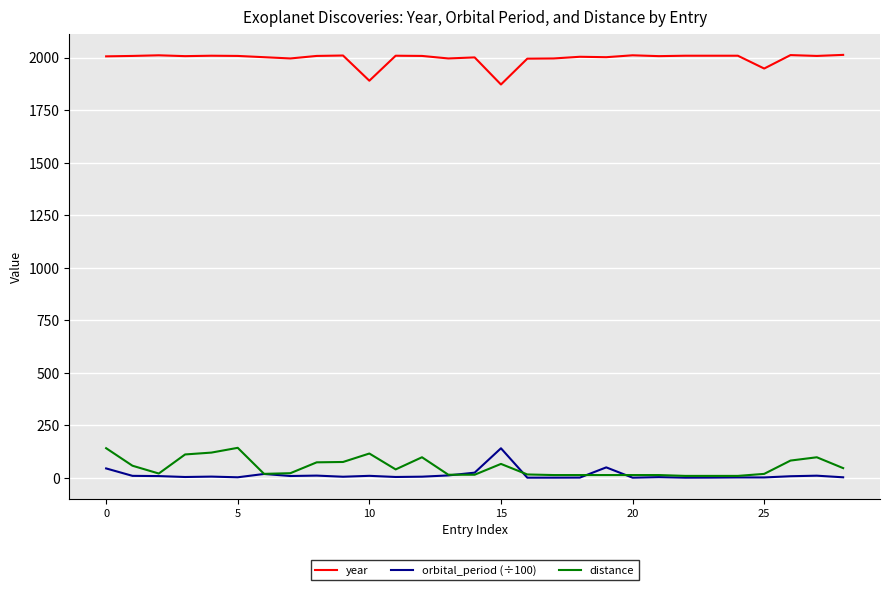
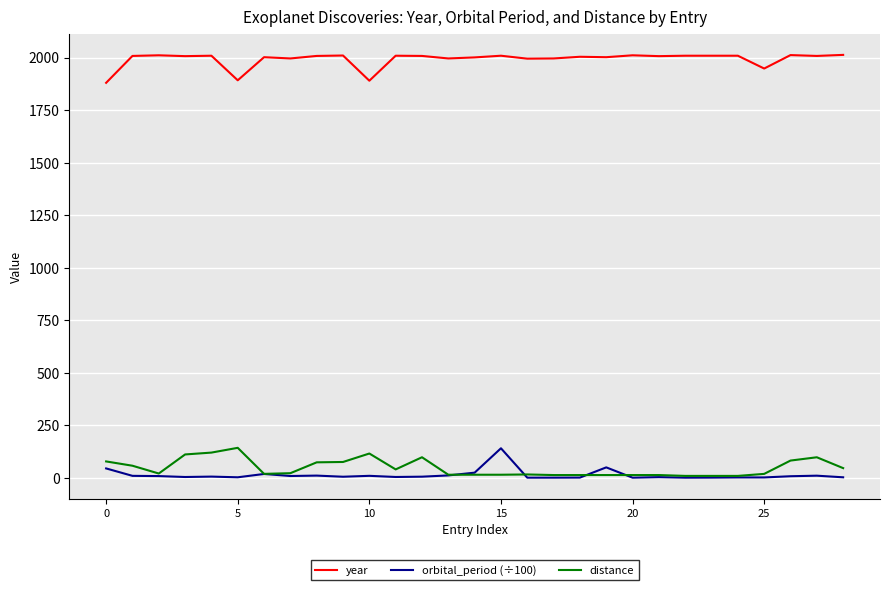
  {
    "year": {
-     "0": 2010,
-     "5": 2010,
+     "0": 1880,
+     "5": 1890,
      "10": 1890,
-     "15": 1870,
+     "15": 2010,
      "20": 2010,
      "25": 1950
    },
    "orbital_period (÷100)": {
      "0": 40,
      "5": 0,
      "10": 10,
      "15": 140,
      "20": 0,
      "25": 0
    },
    "distance": {
-     "0": 140,
+     "0": 80,
      "5": 140,
      "10": 120,
-     "15": 70,
+     "15": 10,
      "20": 10,
      "25": 20
    }
  }
